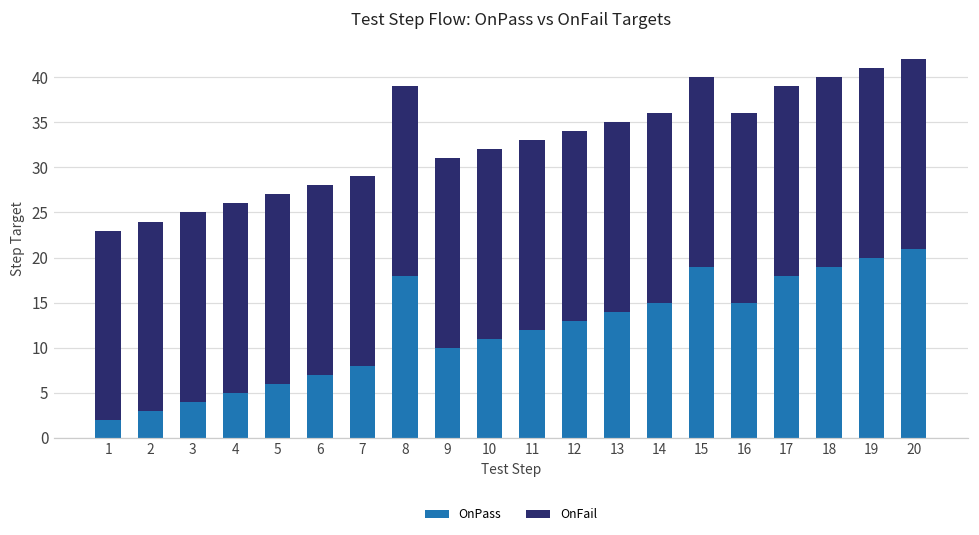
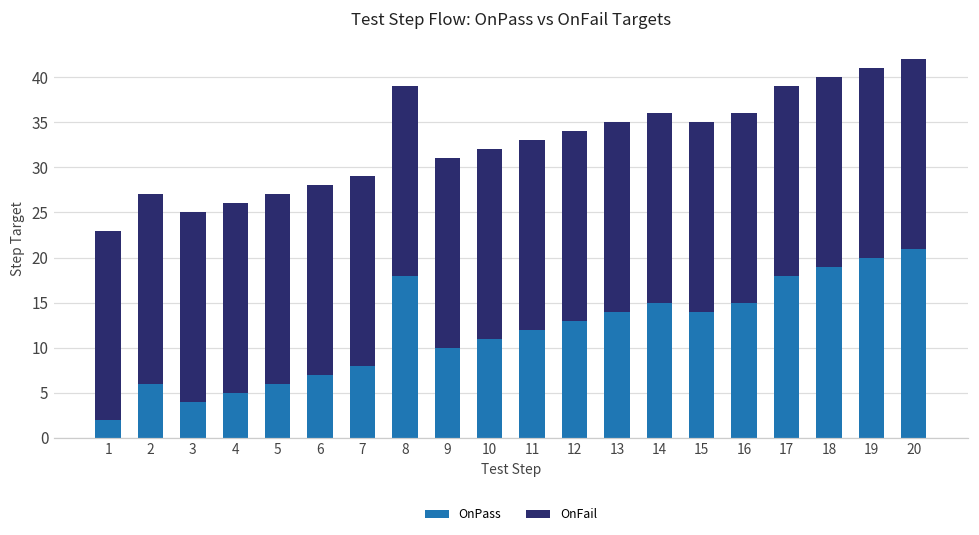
  {
    "OnPass": {
      "1": 2,
-     "2": 3,
+     "2": 6,
      "3": 4,
      "4": 5,
      "5": 6,
      "6": 7,
      "7": 8,
      "8": 18,
      "9": 10,
      "10": 11,
      "11": 12,
      "12": 13,
      "13": 14,
      "14": 15,
-     "15": 19,
+     "15": 14,
      "16": 15,
      "17": 18,
      "18": 19,
      "19": 20,
      "20": 21
    },
    "OnFail": {
      "1": 21,
      "2": 21,
      "3": 21,
      "4": 21,
      "5": 21,
      "6": 21,
      "7": 21,
      "8": 21,
      "9": 21,
      "10": 21,
      "11": 21,
      "12": 21,
      "13": 21,
      "14": 21,
      "15": 21,
      "16": 21,
      "17": 21,
      "18": 21,
      "19": 21,
      "20": 21
    }
  }
